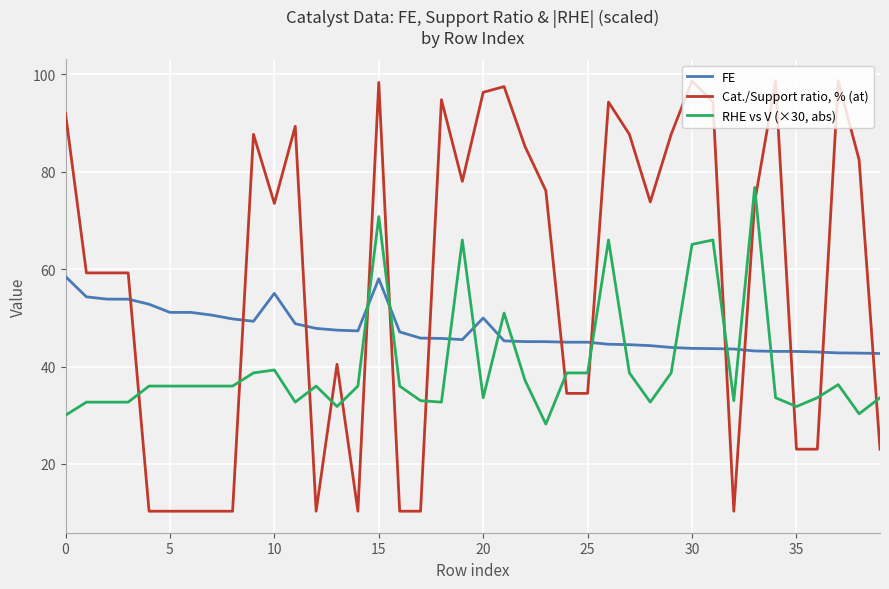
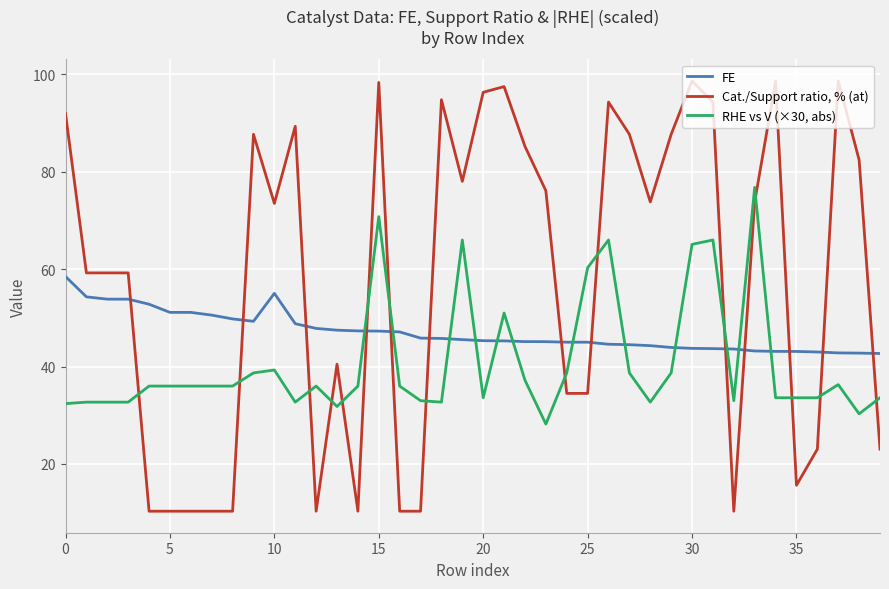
  {
    "FE": {
      "0": 58,
      "5": 51,
      "10": 55,
-     "15": 58,
-     "20": 50,
+     "15": 47,
+     "20": 45,
      "25": 45,
      "30": 44,
      "35": 43
    },
    "Cat./Support ratio, % (at)": {
      "0": 92,
      "5": 10,
      "10": 74,
      "15": 98,
      "20": 96,
      "25": 35,
-     "35": 23
+     "35": 16
    },
    "RHE vs V (×30, abs)": {
-     "0": 30,
+     "0": 32,
      "5": 36,
      "10": 39,
      "15": 71,
      "20": 34,
-     "25": 39,
+     "25": 60,
      "30": 65,
-     "35": 32
+     "35": 34
    }
  }
